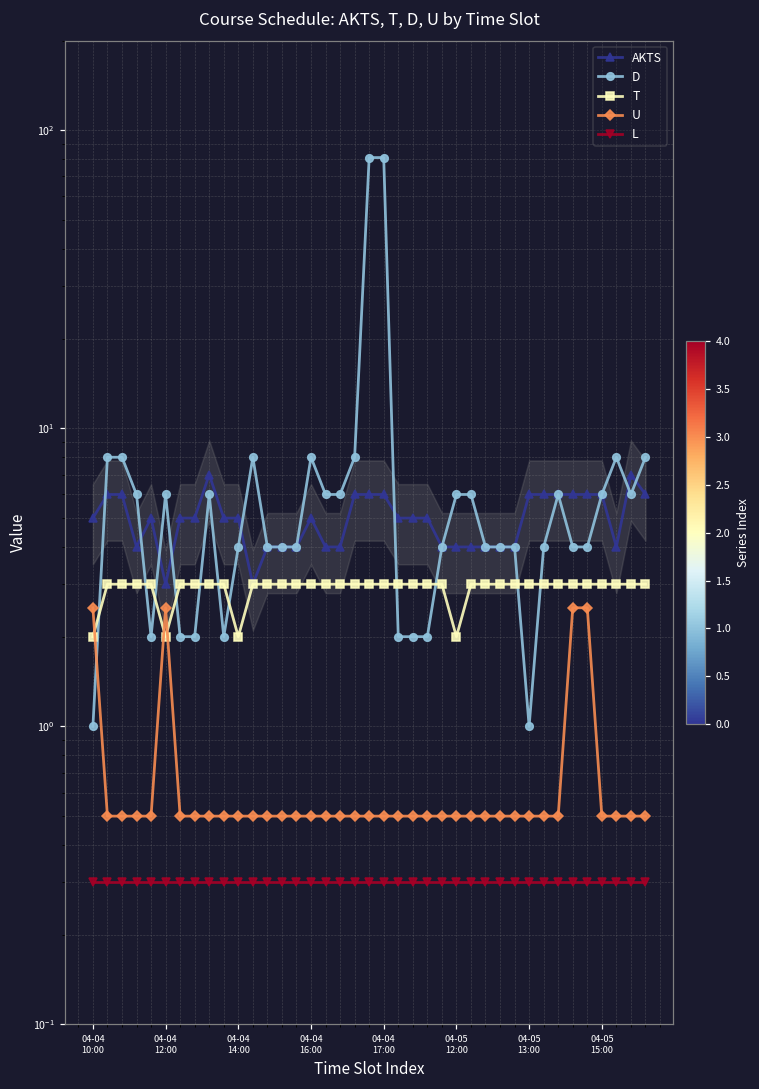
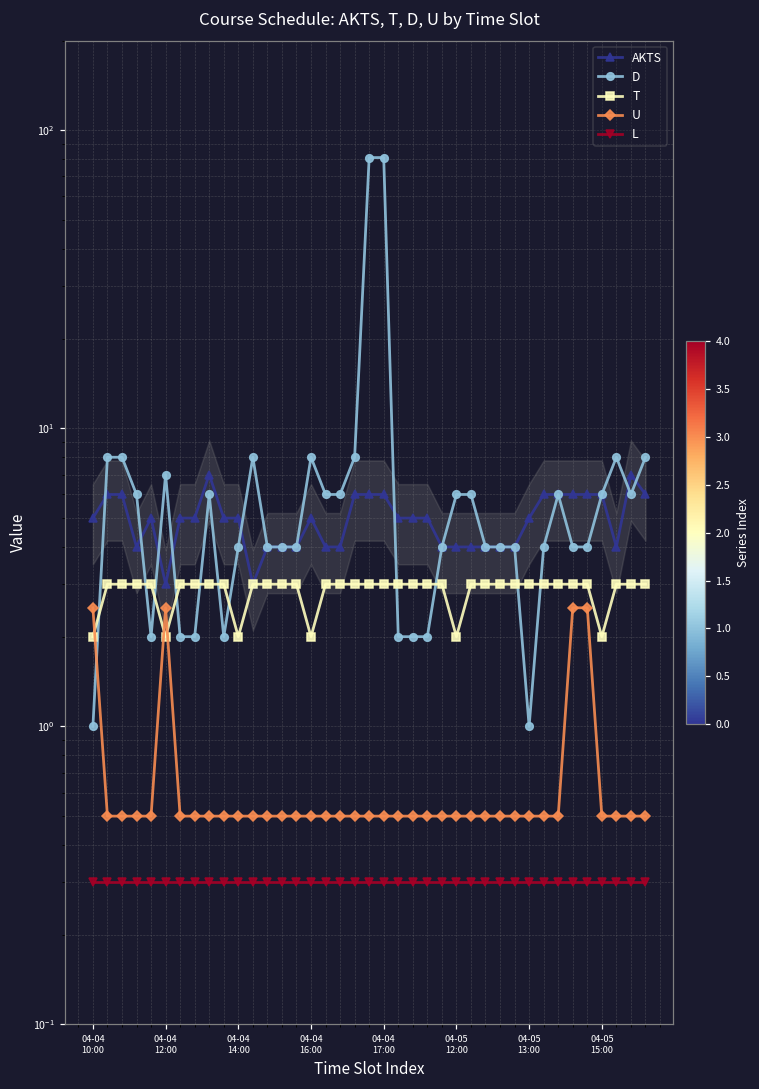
  {
    "AKTS": {
      "04-04 10:00": 5,
      "04-04 12:00": 3,
      "04-04 14:00": 5,
      "04-04 16:00": 5,
      "04-04 17:00": 6,
      "04-05 12:00": 4,
-     "04-05 13:00": 6
+     "04-05 13:00": 5
    },
    "D": {
      "04-04 10:00": 1,
-     "04-04 12:00": 6,
+     "04-04 12:00": 7,
      "04-04 14:00": 4,
      "04-04 16:00": 8,
      "04-04 17:00": 81,
      "04-05 12:00": 6,
      "04-05 13:00": 1
    },
    "T": {
      "04-04 10:00": 2,
      "04-04 12:00": 2,
      "04-04 14:00": 2,
-     "04-04 16:00": 3,
+     "04-04 16:00": 2,
      "04-04 17:00": 3,
      "04-05 12:00": 2,
      "04-05 13:00": 3,
-     "04-05 15:00": 3
+     "04-05 15:00": 2
    },
    "U": {
      "04-04 10:00": 2.5,
      "04-04 12:00": 2.5,
      "04-04 14:00": 0.50,
      "04-04 16:00": 0.50,
      "04-04 17:00": 0.50,
      "04-05 12:00": 0.50,
      "04-05 13:00": 0.50,
      "04-05 15:00": 0.50
    },
    "L": {
      "04-04 10:00": 0.30,
      "04-04 12:00": 0.30,
      "04-04 14:00": 0.30,
      "04-04 16:00": 0.30,
      "04-04 17:00": 0.30,
      "04-05 12:00": 0.30,
      "04-05 13:00": 0.30,
      "04-05 15:00": 0.30
    }
  }
